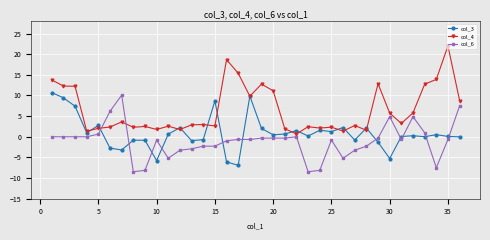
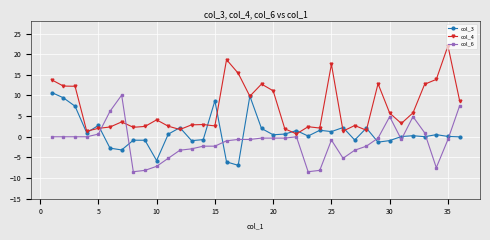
  {
    "col_3": {
      "5": 3,
      "10": -6,
      "15": 9,
      "20": 0,
      "25": 1,
-     "30": -5,
+     "30": -1,
      "35": 0
    },
    "col_4": {
      "5": 2,
-     "10": 2,
+     "10": 4,
      "15": 3,
      "20": 11,
-     "25": 2,
+     "25": 18,
      "30": 6
    },
    "col_6": {
      "5": 1,
-     "10": -1,
+     "10": -7,
      "15": -2,
      "20": 0,
      "25": -1,
      "30": 5,
      "35": -1
    }
  }
